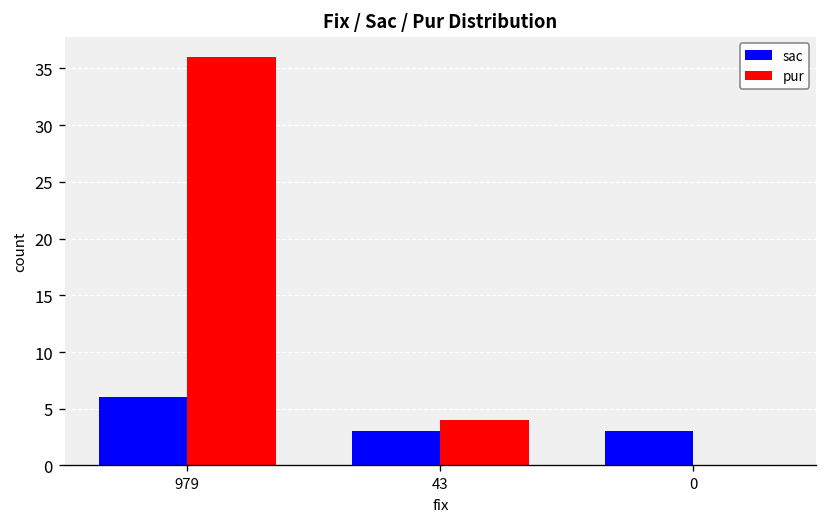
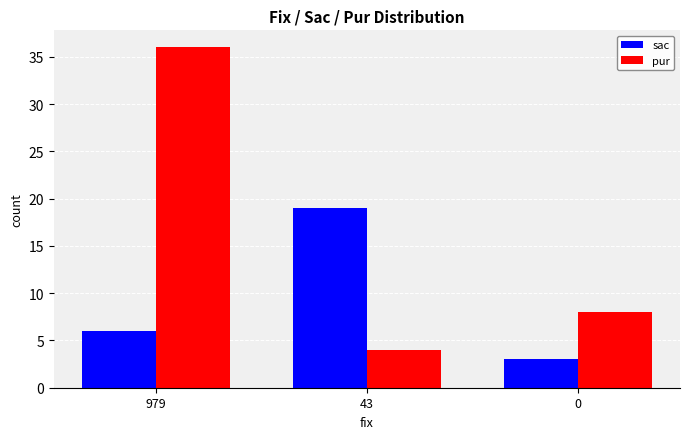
  {
    "sac": {
      "979": 6,
-     "43": 3,
+     "43": 19,
      "0": 3
    },
    "pur": {
      "979": 36,
      "43": 4,
-     "0": 0
+     "0": 8
    }
  }
